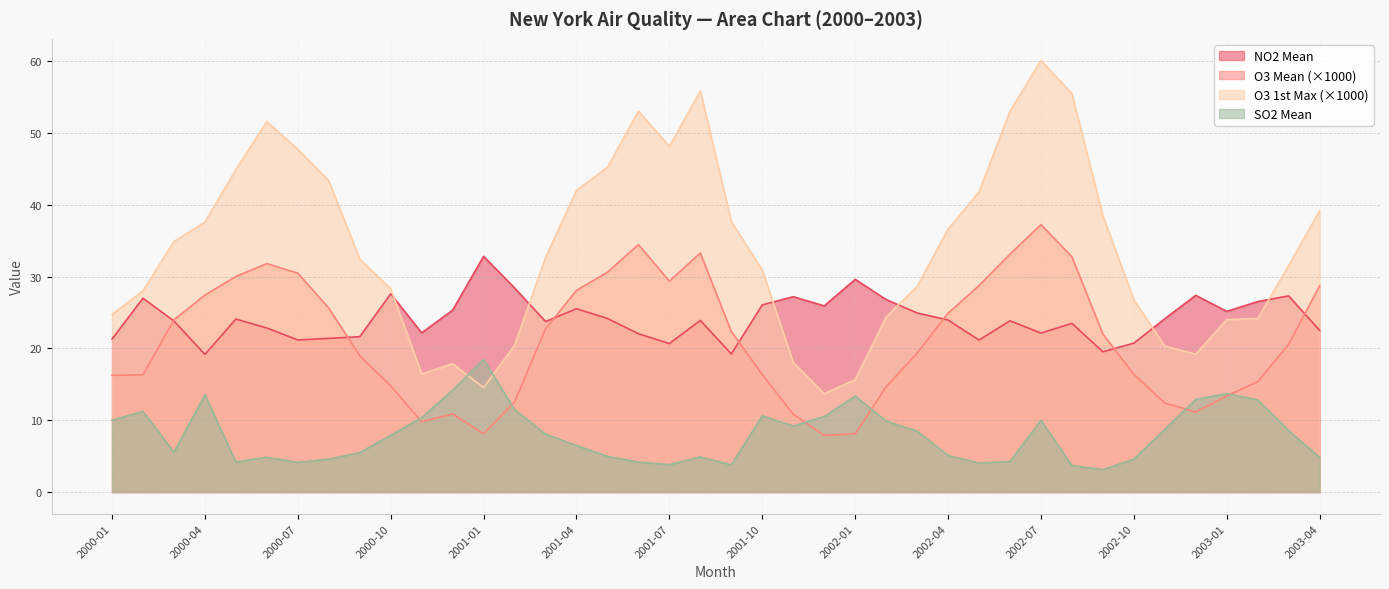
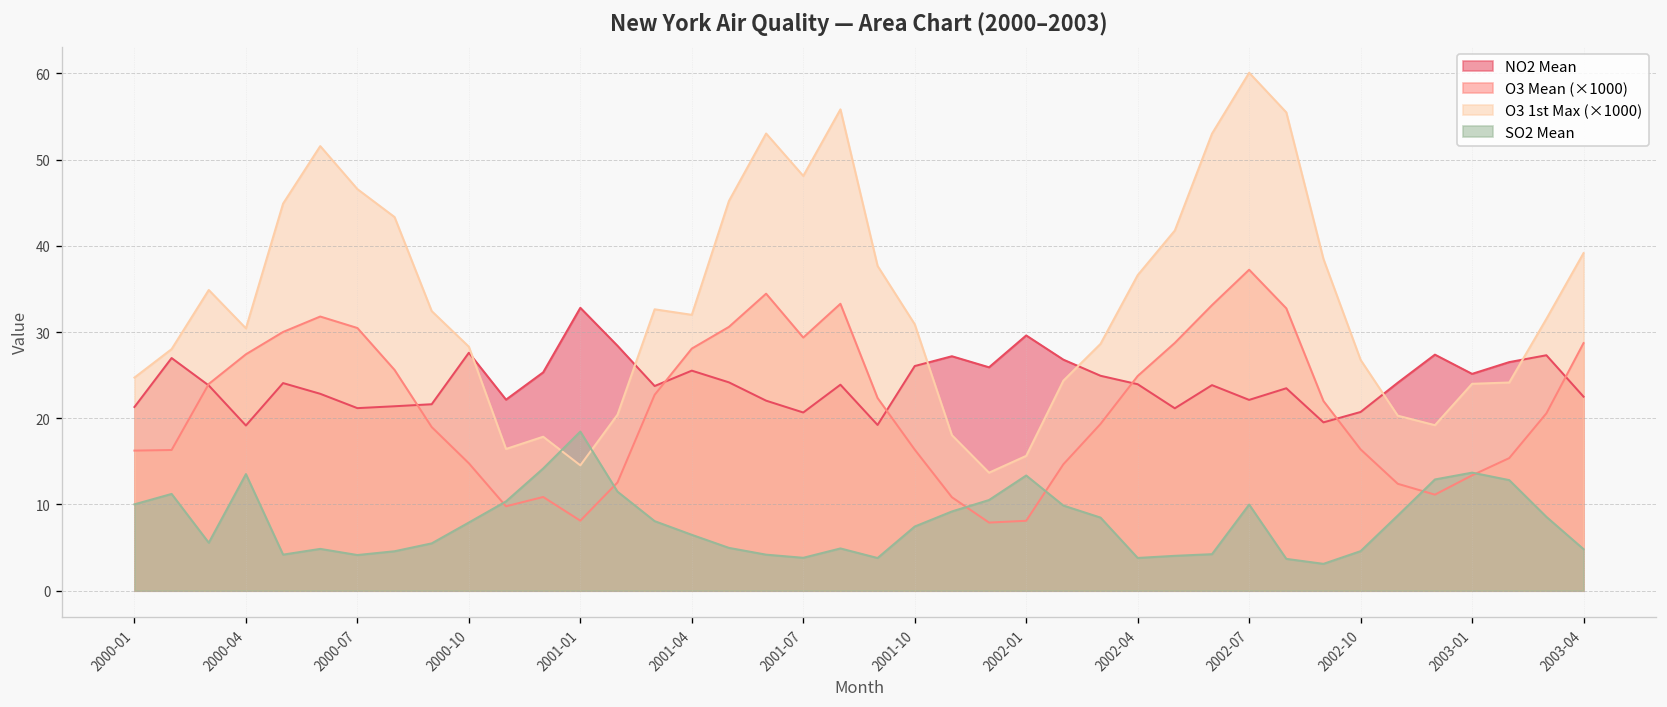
  {
    "O3 1st Max (×1000)": {
      "2000-01": 25,
-     "2000-04": 38,
-     "2000-07": 48,
+     "2000-04": 30,
+     "2000-07": 47,
      "2000-10": 28,
      "2001-01": 15,
-     "2001-04": 42,
+     "2001-04": 32,
      "2001-07": 48,
      "2001-10": 31,
      "2002-01": 16,
      "2002-04": 37,
      "2002-07": 60,
      "2002-10": 27,
      "2003-01": 24,
      "2003-04": 39
    },
    "SO2 Mean": {
      "2000-01": 10,
      "2000-04": 14,
      "2000-07": 4,
      "2000-10": 8,
      "2001-01": 18,
      "2001-04": 6,
      "2001-07": 4,
-     "2001-10": 11,
+     "2001-10": 7,
      "2002-01": 13,
-     "2002-04": 5,
+     "2002-04": 4,
      "2002-07": 10,
      "2002-10": 5,
      "2003-04": 5
    }
  }
